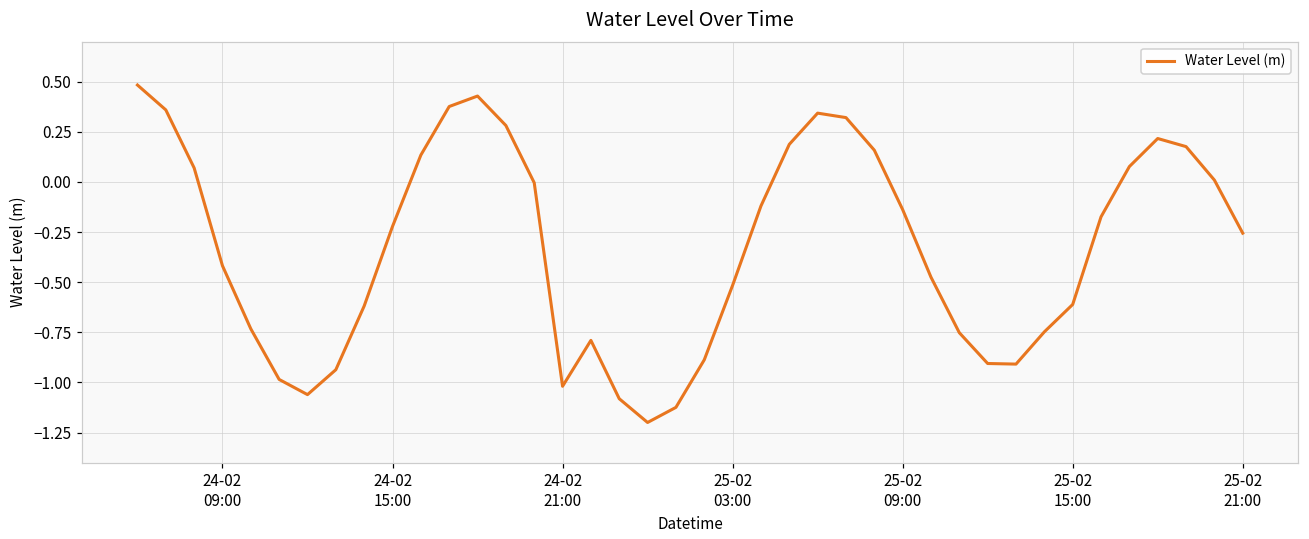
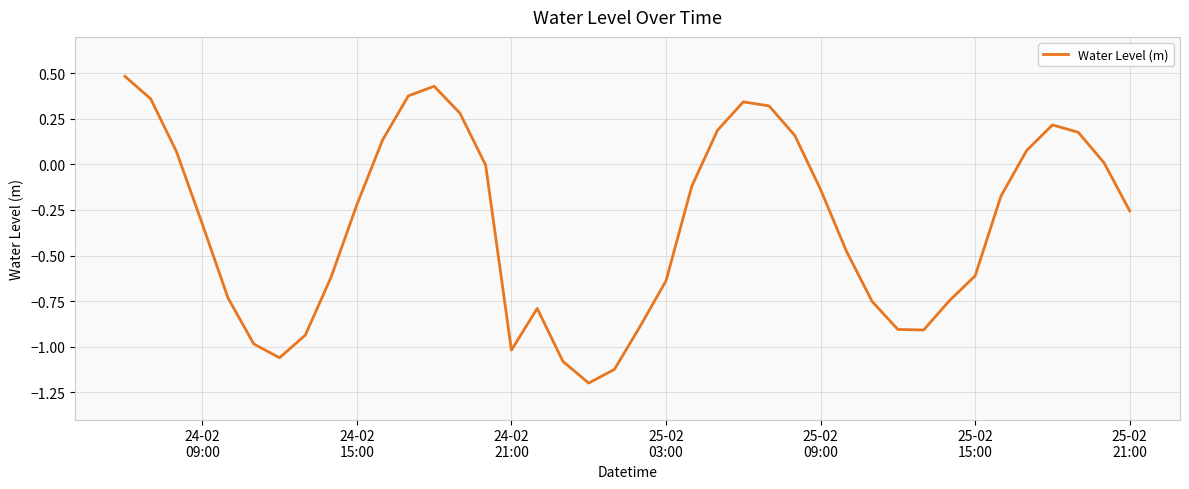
  {
-   "24-02 09:00": -0.42,
+   "24-02 09:00": -0.33,
    "24-02 15:00": -0.22,
    "24-02 21:00": -1.02,
-   "25-02 03:00": -0.52,
+   "25-02 03:00": -0.64,
    "25-02 09:00": -0.14,
    "25-02 15:00": -0.61,
    "25-02 21:00": -0.26
  }
